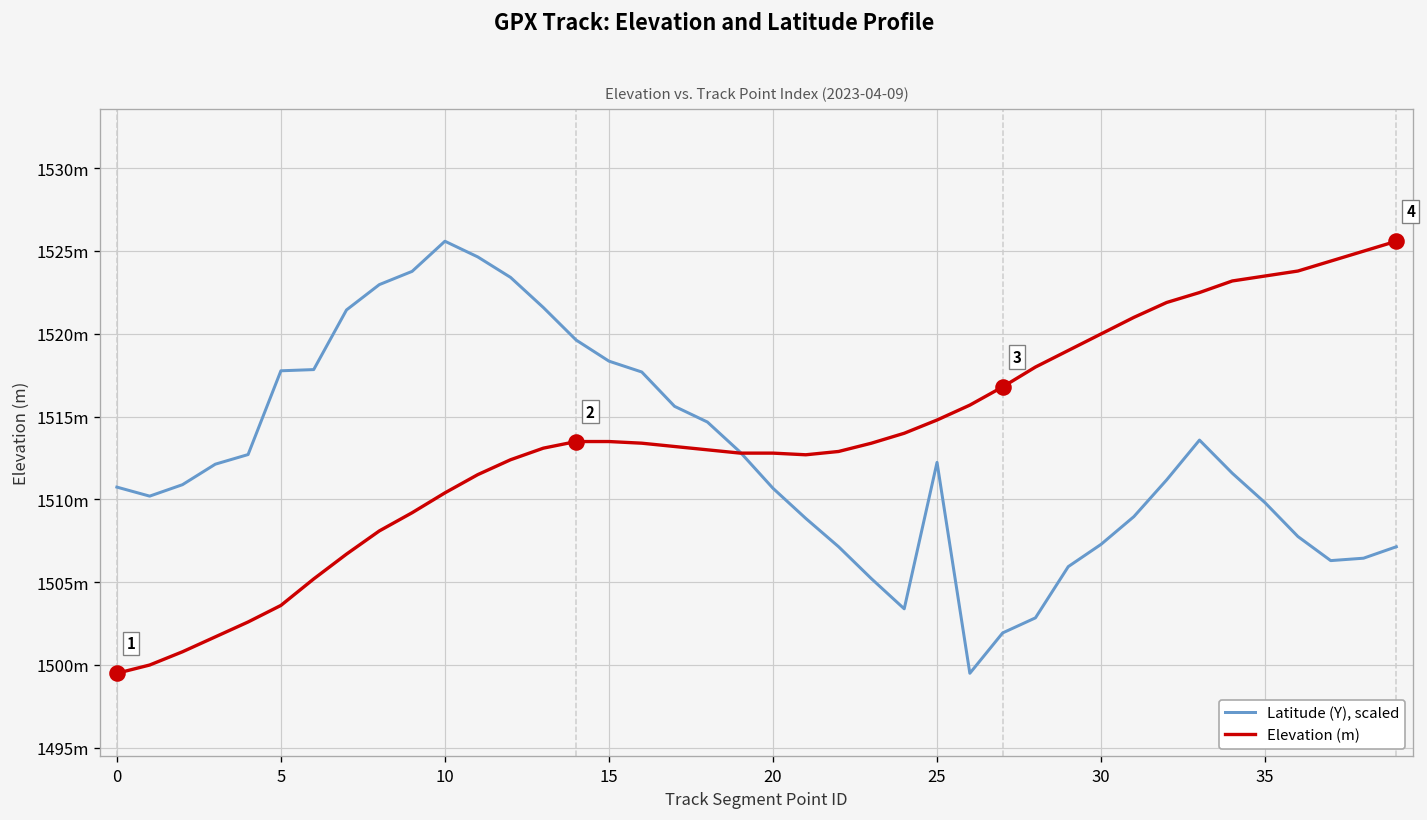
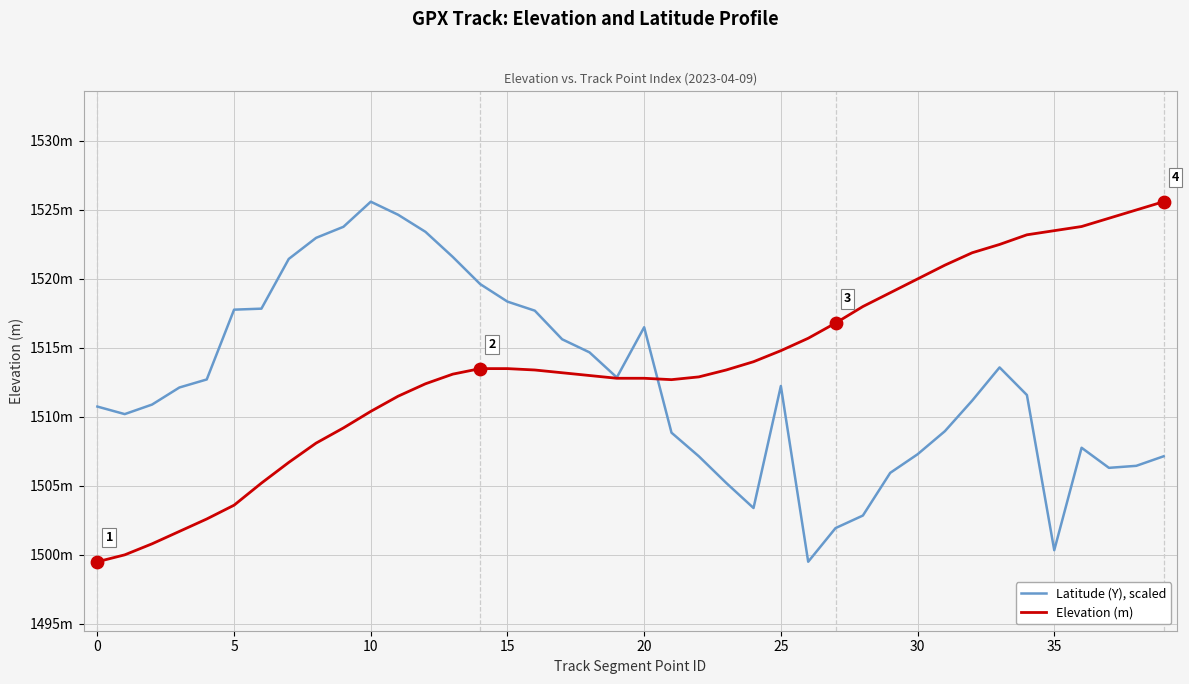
  {
    "Latitude (Y), scaled": {
      "0": "1510.7m",
      "5": "1517.8m",
      "10": "1525.6m",
      "15": "1518.4m",
-     "20": "1510.7m",
+     "20": "1516.5m",
      "25": "1512.2m",
      "30": "1507.3m",
-     "35": "1509.8m"
+     "35": "1500.3m"
    }
  }
